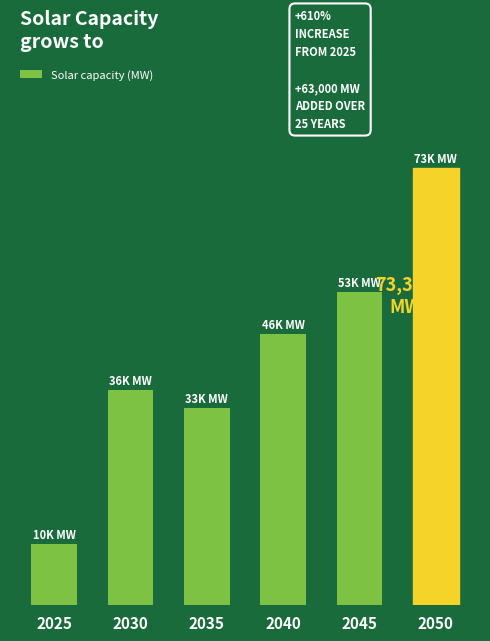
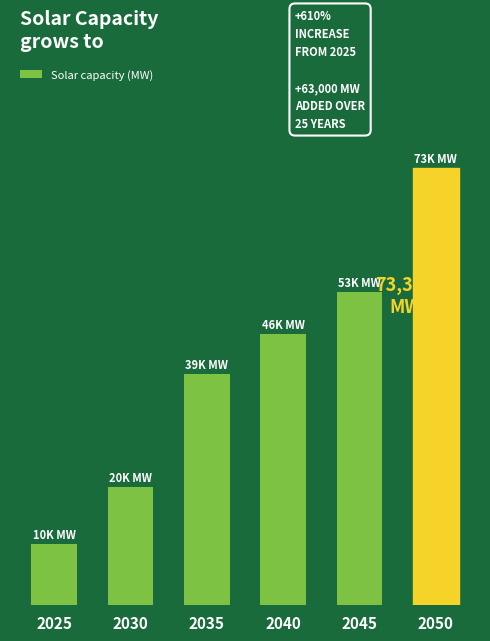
  {
    "2025": "10K",
-   "2030": "36K",
-   "2035": "33K",
+   "2030": "20K",
+   "2035": "39K",
    "2040": "46K",
    "2045": "53K",
    "2050": "73K"
  }
